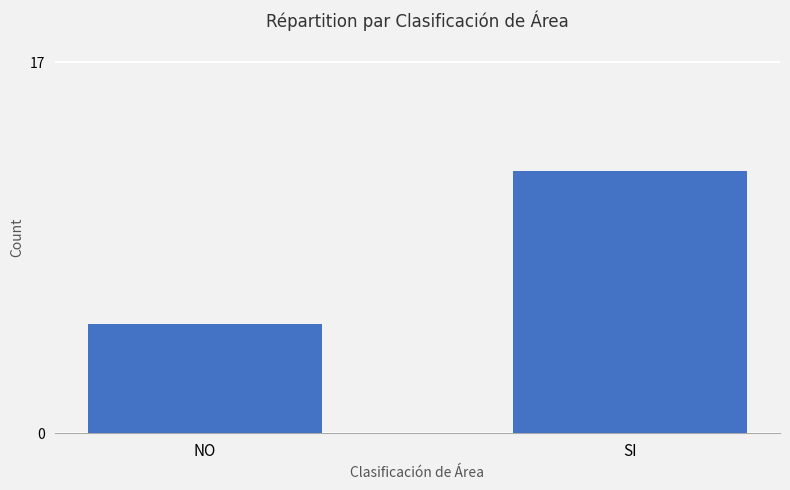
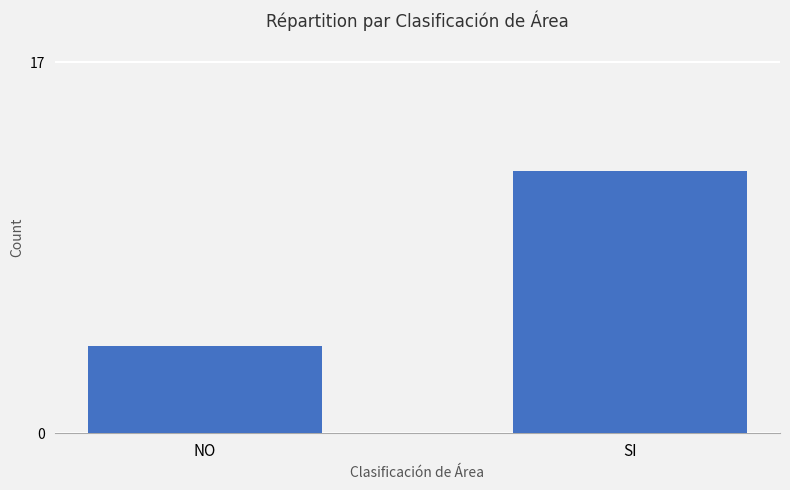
  {
-   "NO": 5,
+   "NO": 4,
    "SI": 12
  }
